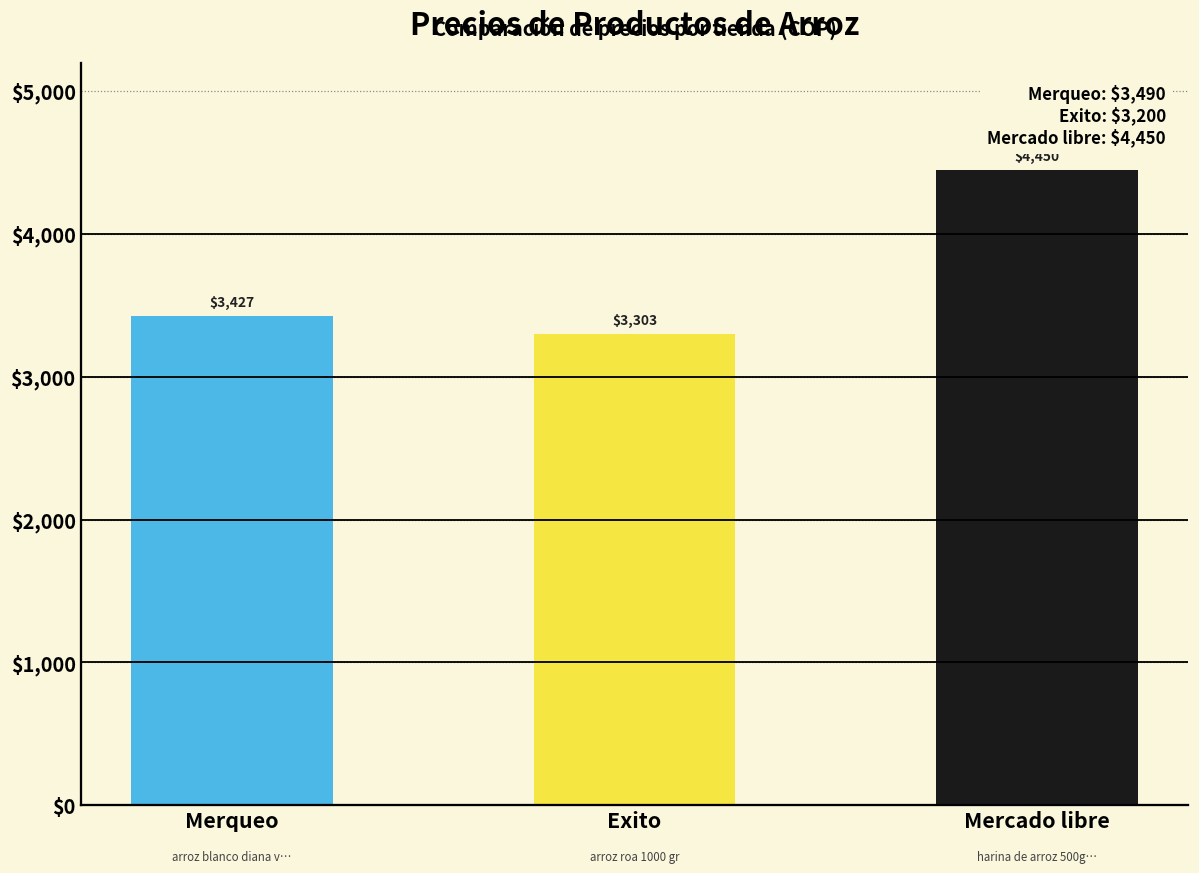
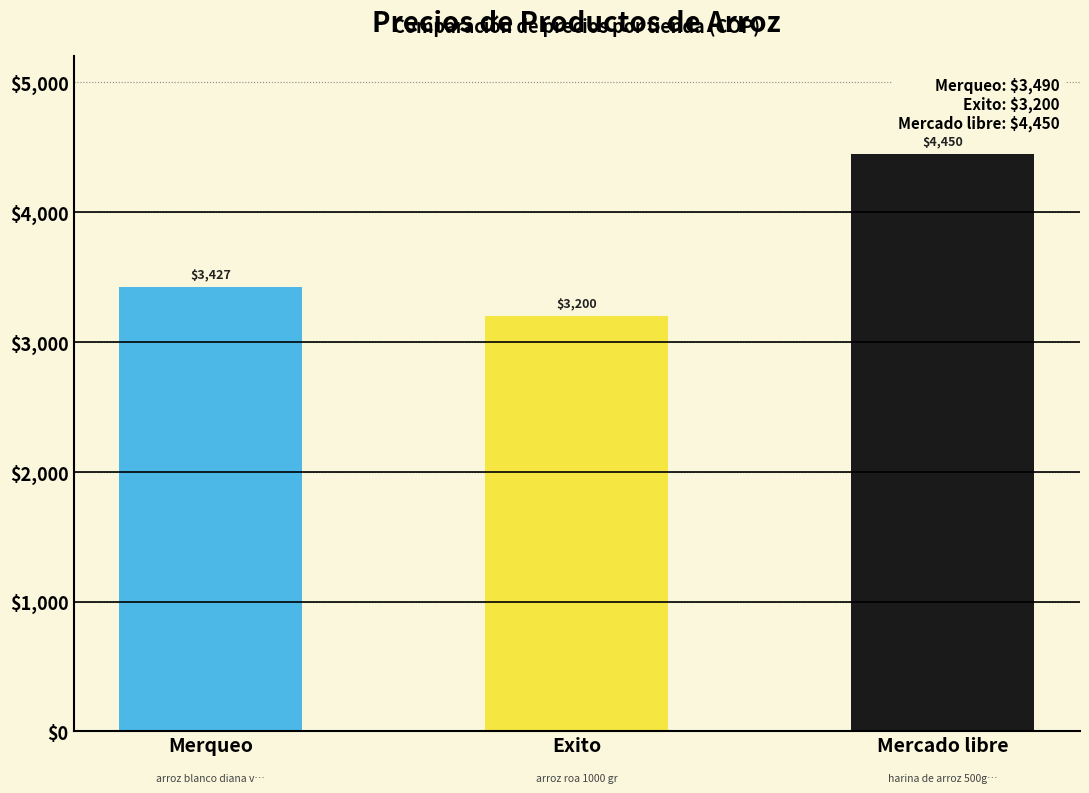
  {
    "Merqueo": "$3,427",
-   "Exito": "$3,303"
+   "Exito": "$3,200"
  }
